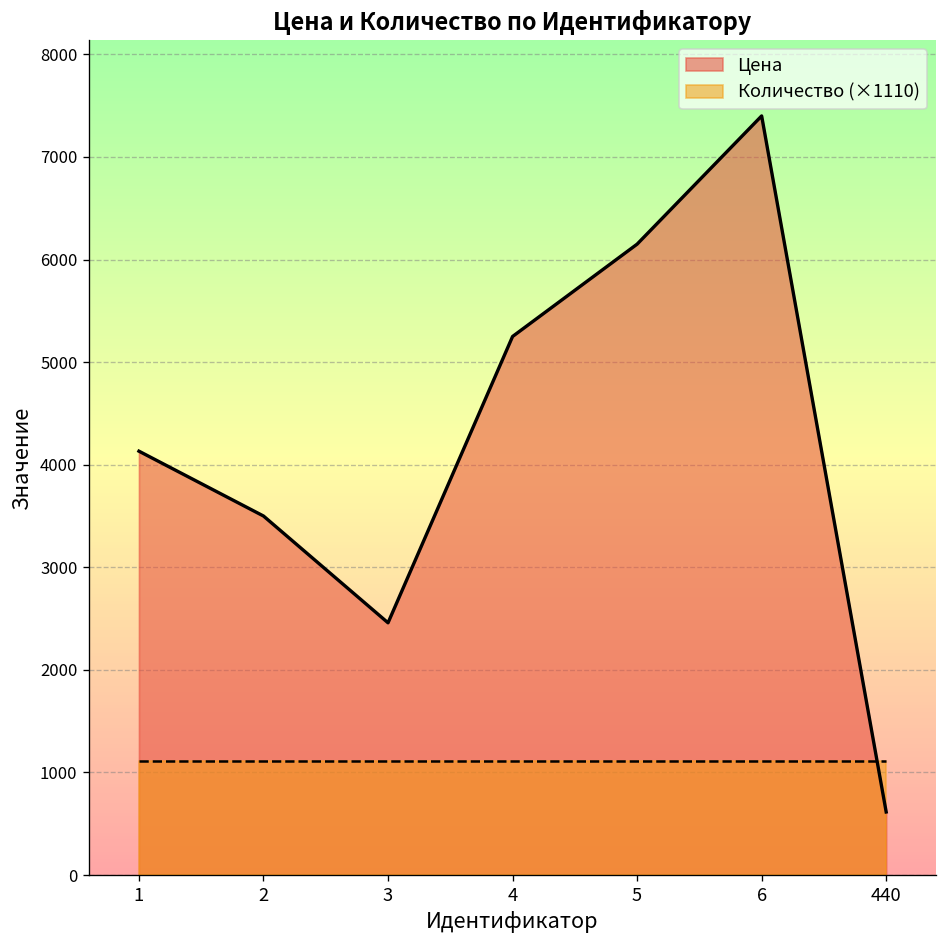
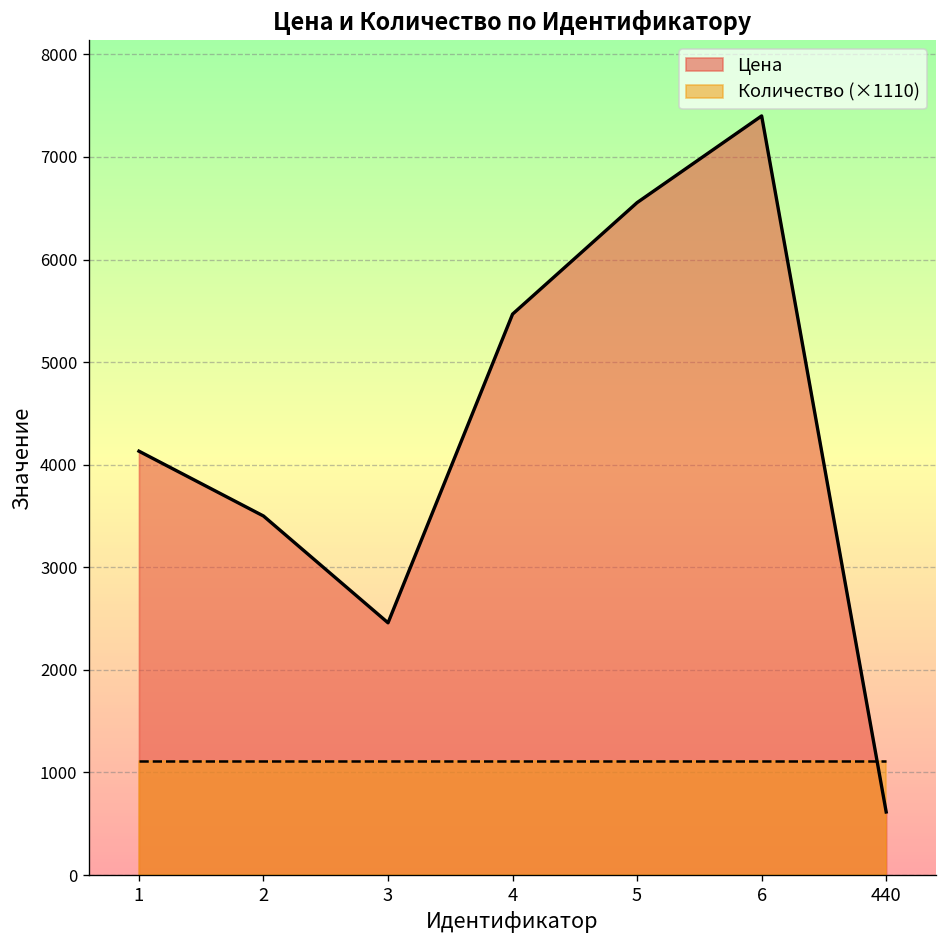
  {
    "Цена": {
      "1": 4100,
      "2": 3500,
      "3": 2500,
-     "4": 5300,
-     "5": 6200,
+     "4": 5500,
+     "5": 6600,
      "6": 7400,
      "440": 600
    },
    "Количество (×1110)": {
      "1": 1100,
      "2": 1100,
      "3": 1100,
      "4": 1100,
      "5": 1100,
      "6": 1100,
      "440": 1100
    }
  }
